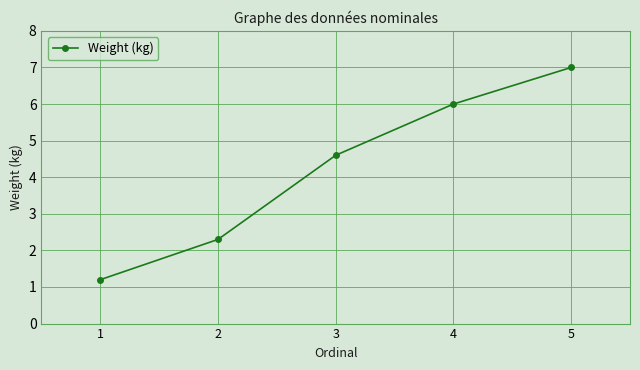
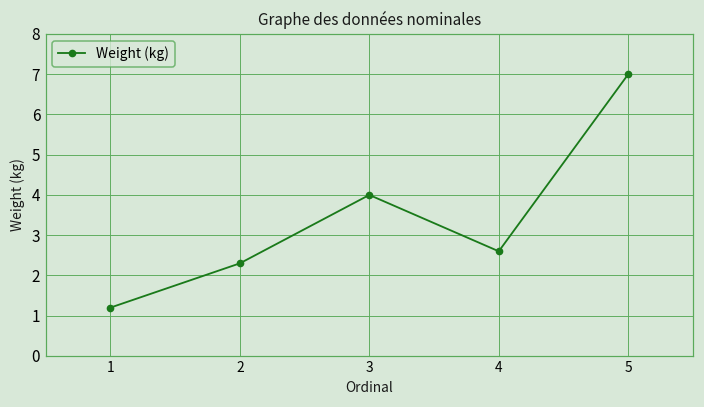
  {
    "1": 1.2,
    "2": 2.3,
-   "3": 4.6,
-   "4": 6.0,
+   "3": 4.0,
+   "4": 2.6,
    "5": 7.0
  }
